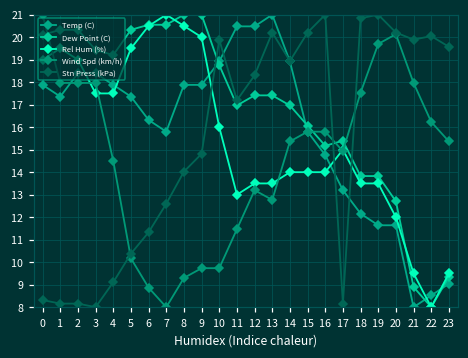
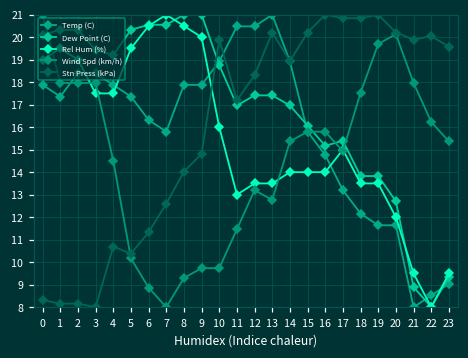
  {
    "Rel Hum (%)": {
      "3": 17.5,
      "4": 17.5,
      "5": 19.5,
      "7": 21.0,
      "8": 20.5,
      "9": 20.0,
      "10": 16.0,
      "11": 13.0,
      "12": 13.5,
      "13": 13.5,
      "14": 14.0,
      "15": 14.0,
      "16": 14.0,
      "18": 13.5,
      "19": 13.5,
      "20": 12.0,
      "21": 9.5,
      "23": 9.5
    },
    "Stn Press (kPa)": {
      "0": 8.3,
      "1": 8.2,
      "2": 8.2,
      "3": 8.0,
-     "4": 9.1,
+     "4": 10.7,
      "5": 10.4,
      "6": 11.3,
      "7": 12.6,
      "8": 14.0,
      "9": 14.8,
      "10": 19.9,
      "11": 17.2,
      "12": 18.3,
      "13": 20.2,
      "15": 20.2,
      "16": 21.0,
-     "17": 8.2,
+     "17": 20.8,
      "18": 20.8,
      "19": 21.0,
      "21": 19.9,
      "22": 20.0,
      "23": 19.6
    }
  }
